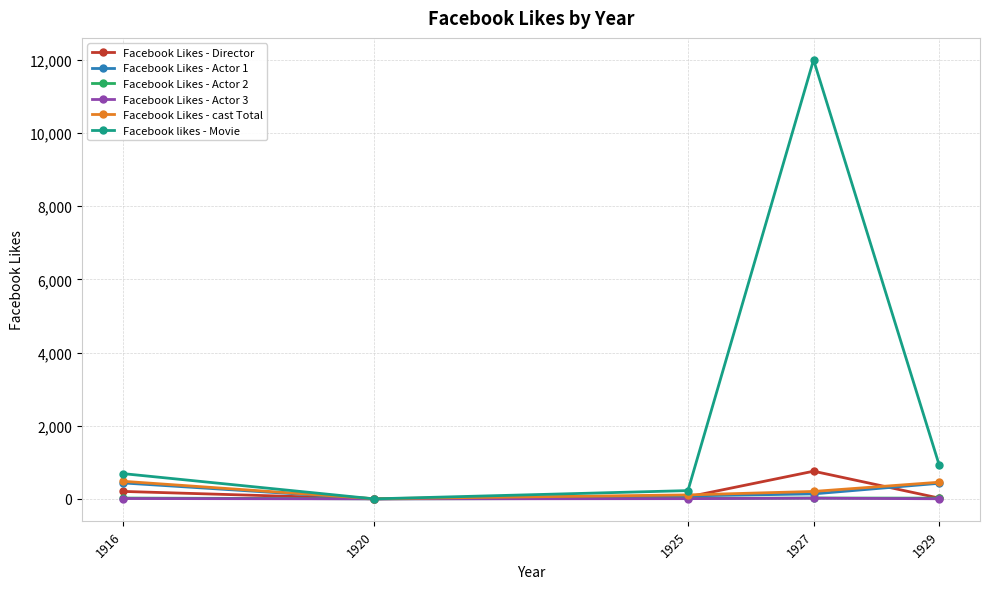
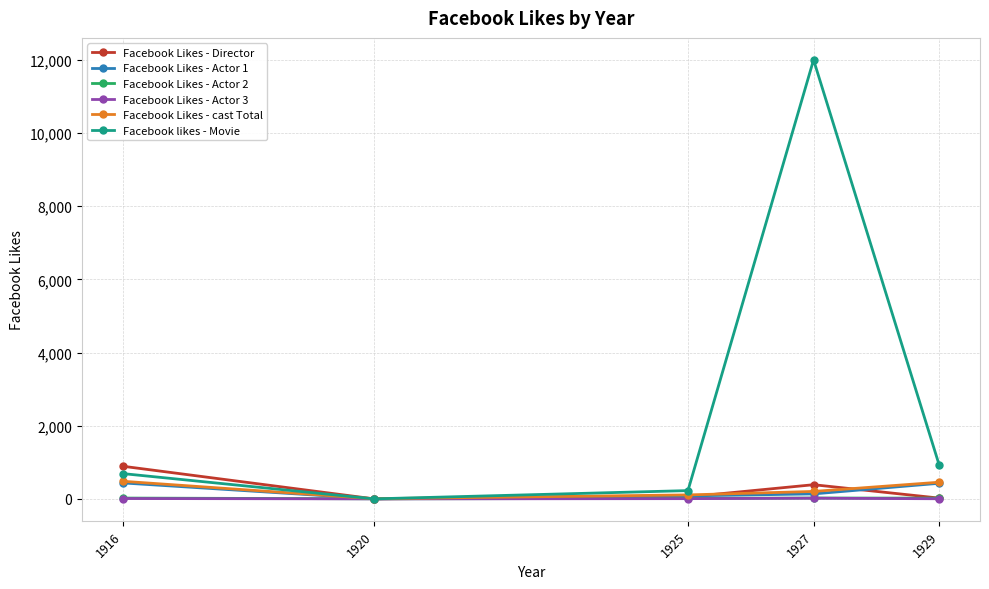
  {
    "Facebook Likes - Director": {
-     "1916": 200,
-     "1927": 800
+     "1916": 900,
+     "1927": 400
    }
  }
